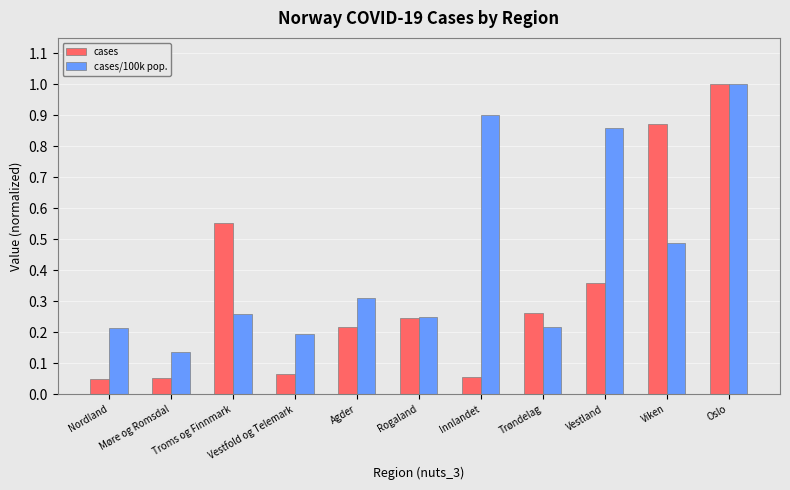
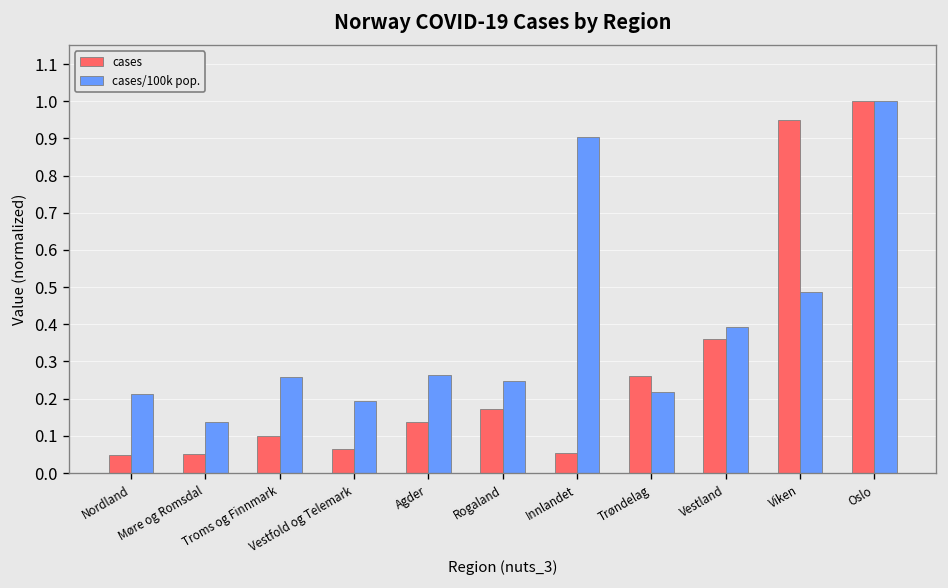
  {
    "cases": {
      "Nordland": 0.05,
      "Møre og Romsdal": 0.05,
-     "Troms og Finnmark": 0.55,
+     "Troms og Finnmark": 0.10,
      "Vestfold og Telemark": 0.07,
-     "Agder": 0.22,
-     "Rogaland": 0.24,
+     "Agder": 0.14,
+     "Rogaland": 0.17,
      "Innlandet": 0.05,
      "Trøndelag": 0.26,
      "Vestland": 0.36,
-     "Viken": 0.87,
+     "Viken": 0.95,
      "Oslo": 1.00
    },
    "cases/100k pop.": {
      "Nordland": 0.21,
      "Møre og Romsdal": 0.14,
      "Troms og Finnmark": 0.26,
      "Vestfold og Telemark": 0.19,
-     "Agder": 0.31,
+     "Agder": 0.26,
      "Rogaland": 0.25,
      "Innlandet": 0.90,
      "Trøndelag": 0.22,
-     "Vestland": 0.86,
+     "Vestland": 0.39,
      "Viken": 0.49,
      "Oslo": 1.00
    }
  }
